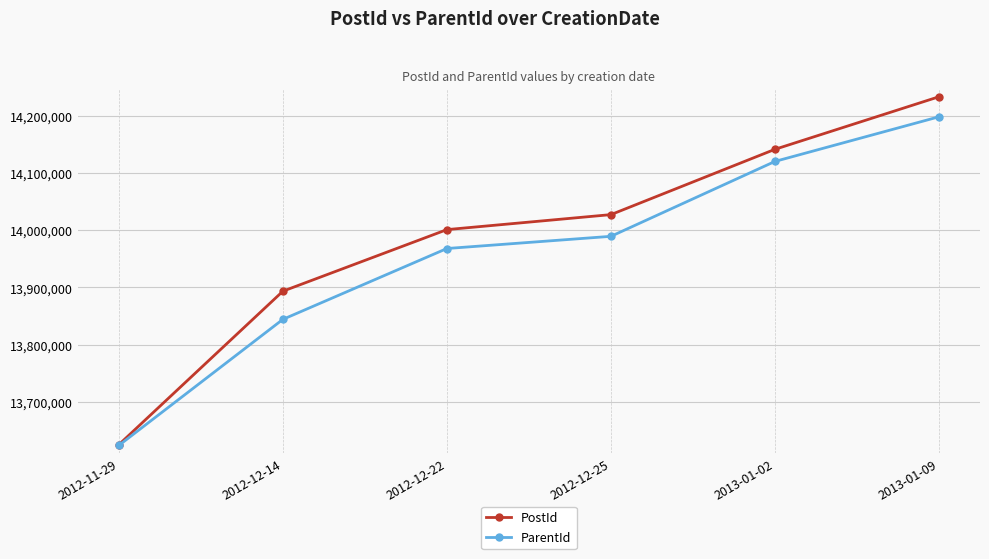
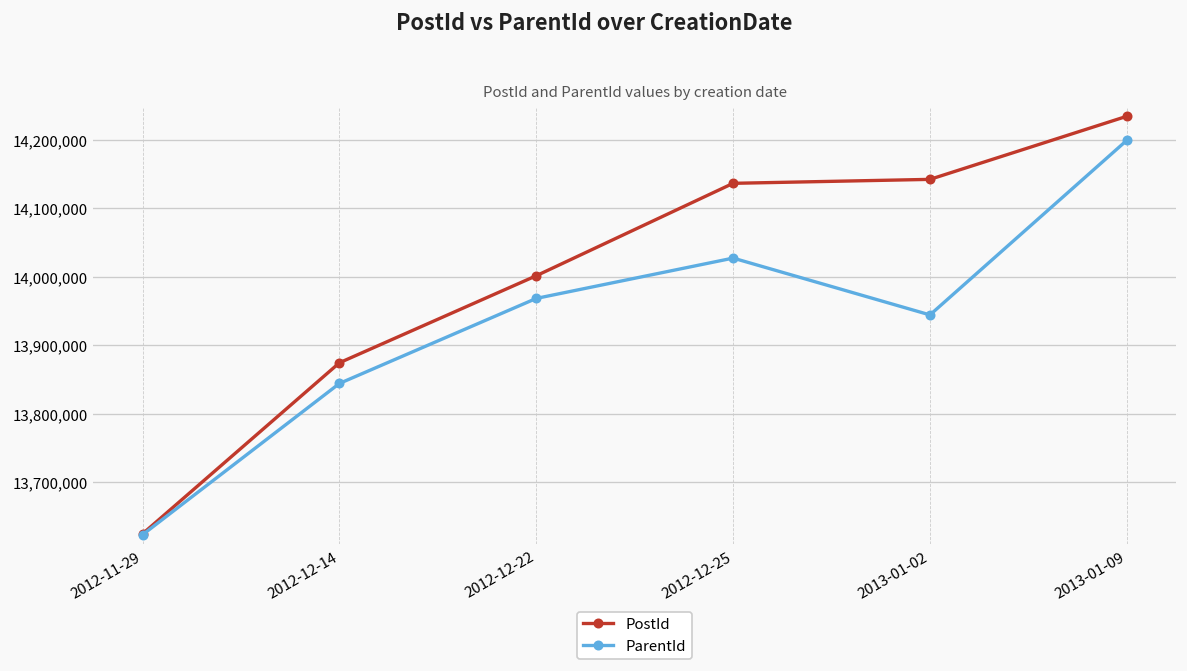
  {
    "PostId": {
-     "2012-12-14": "13,890,000",
+     "2012-12-14": "13,870,000",
      "2012-12-22": "14,000,000",
-     "2012-12-25": "14,030,000",
+     "2012-12-25": "14,140,000",
      "2013-01-02": "14,140,000",
      "2013-01-09": "14,230,000"
    },
    "ParentId": {
      "2012-12-14": "13,840,000",
      "2012-12-22": "13,970,000",
-     "2012-12-25": "13,990,000",
-     "2013-01-02": "14,120,000",
+     "2012-12-25": "14,030,000",
+     "2013-01-02": "13,940,000",
      "2013-01-09": "14,200,000"
    }
  }
